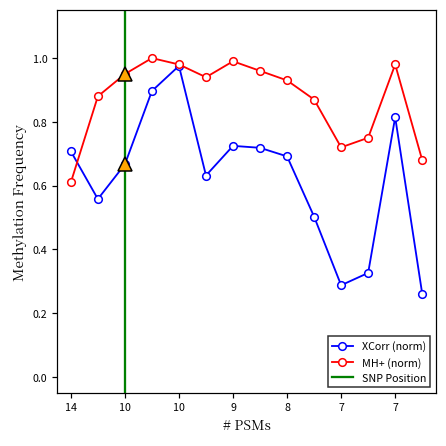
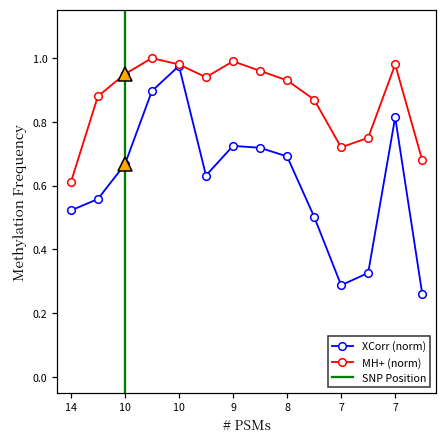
  {
    "XCorr (norm)": {
-     "14": 0.71,
+     "14": 0.52,
      "8": 0.69
    },
    "MH+ (norm)": {
      "14": 0.61,
      "8": 0.93
    }
  }
